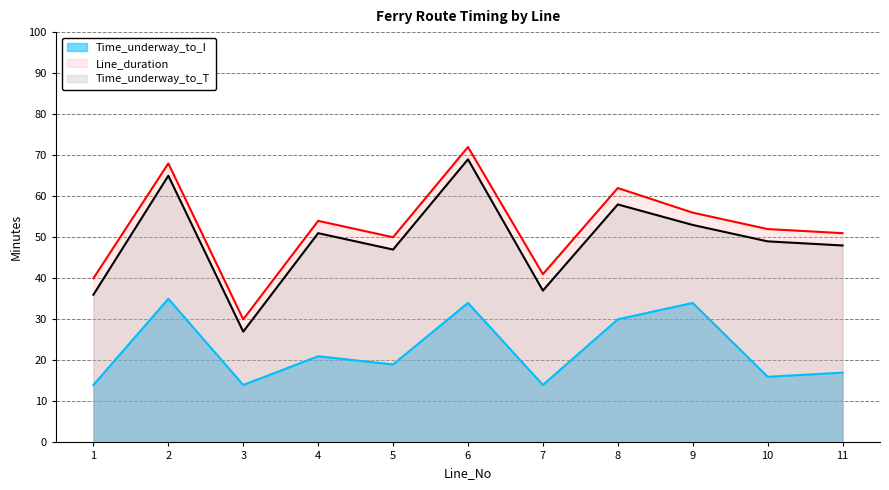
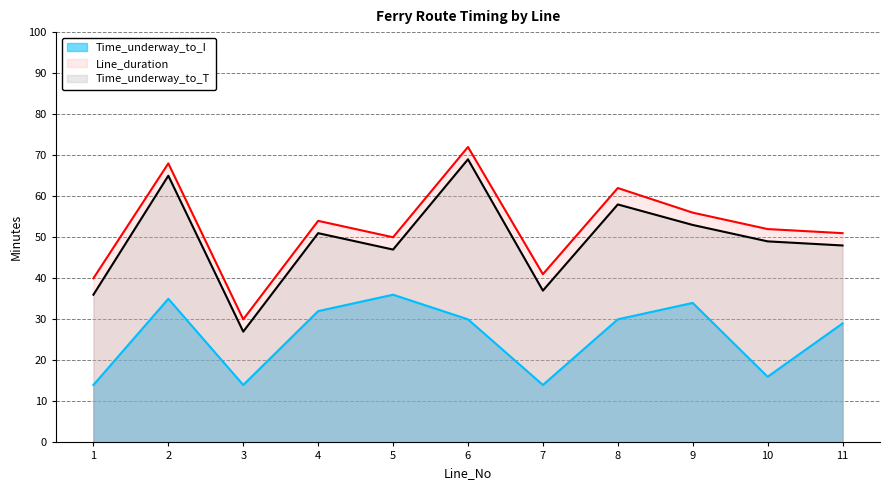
  {
    "Time_underway_to_I": {
      "1": 14,
      "2": 35,
      "3": 14,
-     "4": 21,
-     "5": 19,
-     "6": 34,
+     "4": 32,
+     "5": 36,
+     "6": 30,
      "7": 14,
      "8": 30,
      "9": 34,
      "10": 16,
-     "11": 17
+     "11": 29
    }
  }
